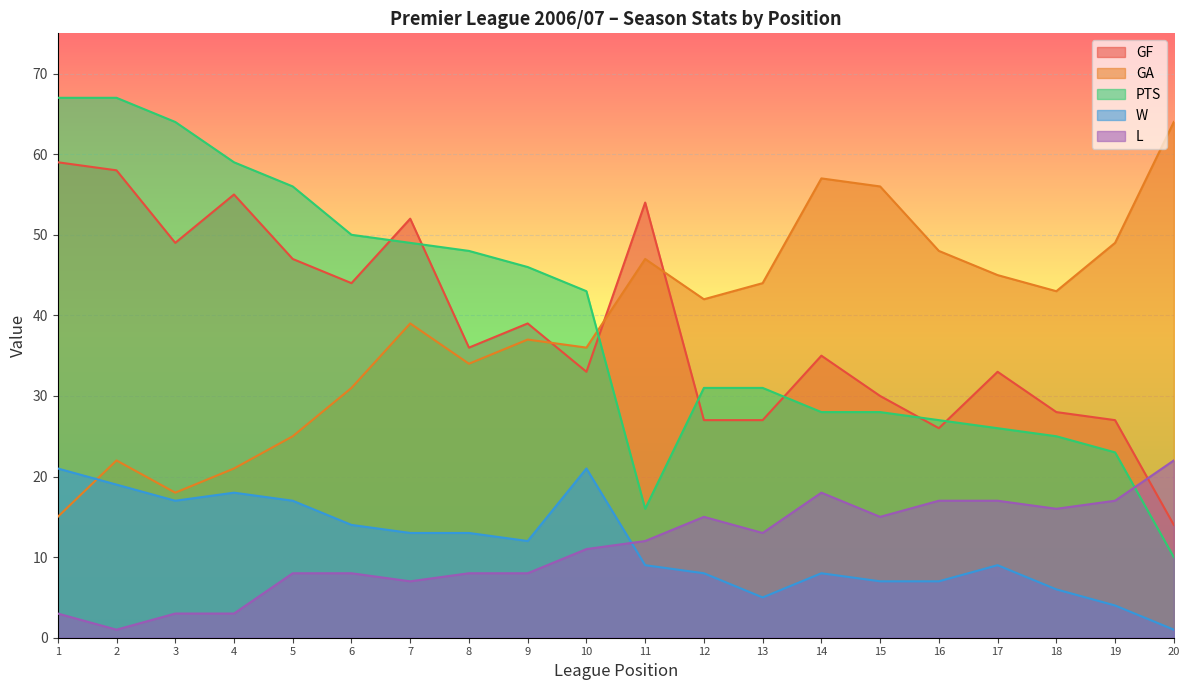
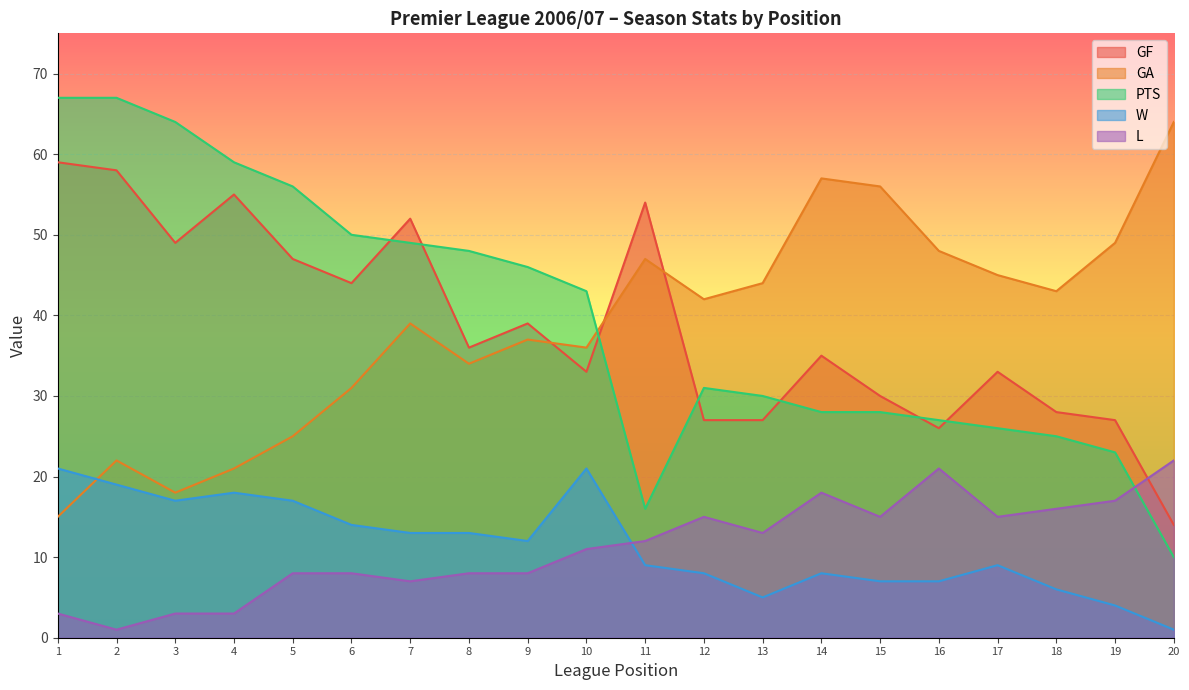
  {
    "PTS": {
      "1": 67,
      "2": 67,
      "3": 64,
      "4": 59,
      "5": 56,
      "6": 50,
      "7": 49,
      "8": 48,
      "9": 46,
      "10": 43,
      "11": 16,
      "12": 31,
-     "13": 31,
+     "13": 30,
      "14": 28,
      "15": 28,
      "16": 27,
      "17": 26,
      "18": 25,
      "19": 23,
      "20": 10
    },
    "W": {
      "1": 21,
      "2": 19,
      "3": 17,
      "4": 18,
      "5": 17,
      "6": 14,
      "7": 13,
      "8": 13,
      "9": 12,
      "10": 21,
      "11": 9,
      "12": 8,
      "13": 5,
      "14": 8,
      "15": 7,
      "16": 7,
      "17": 9,
      "18": 6,
      "19": 4,
      "20": 1
    },
    "L": {
      "1": 3,
      "2": 1,
      "3": 3,
      "4": 3,
      "5": 8,
      "6": 8,
      "7": 7,
      "8": 8,
      "9": 8,
      "10": 11,
      "11": 12,
      "12": 15,
      "13": 13,
      "14": 18,
      "15": 15,
-     "16": 17,
-     "17": 17,
+     "16": 21,
+     "17": 15,
      "18": 16,
      "19": 17,
      "20": 22
    }
  }
